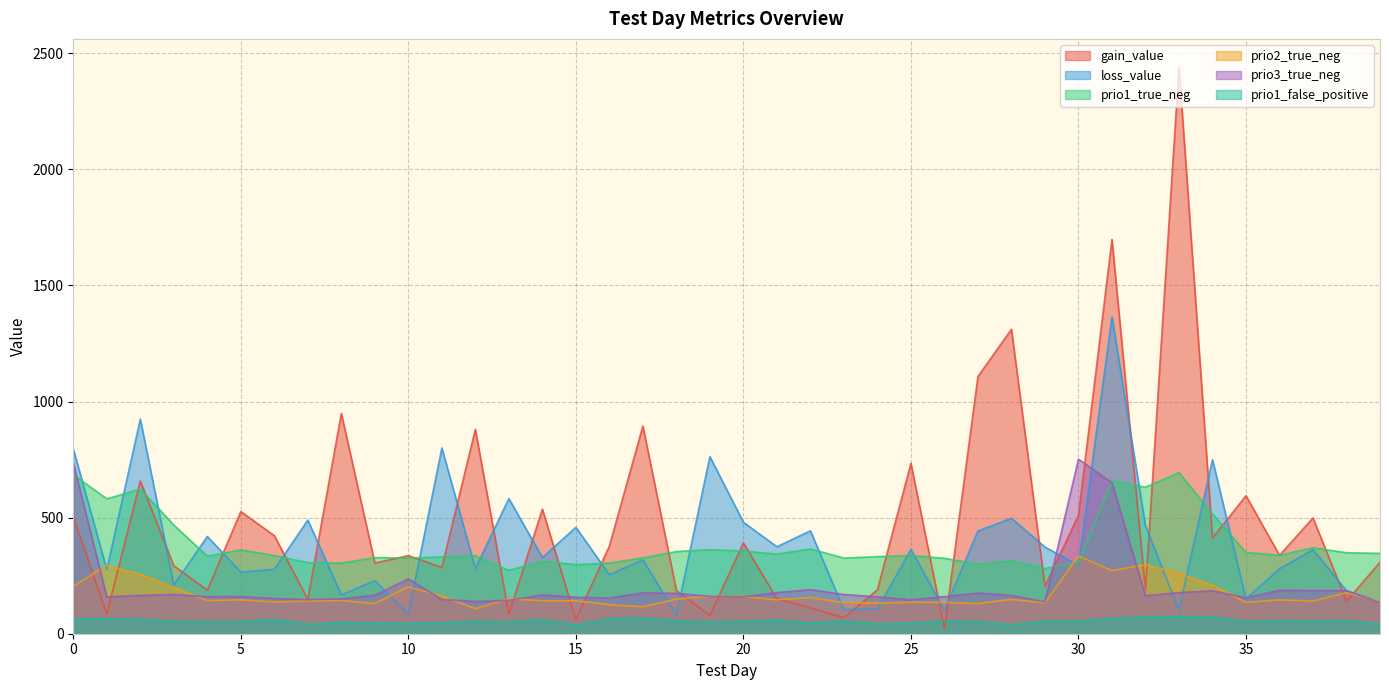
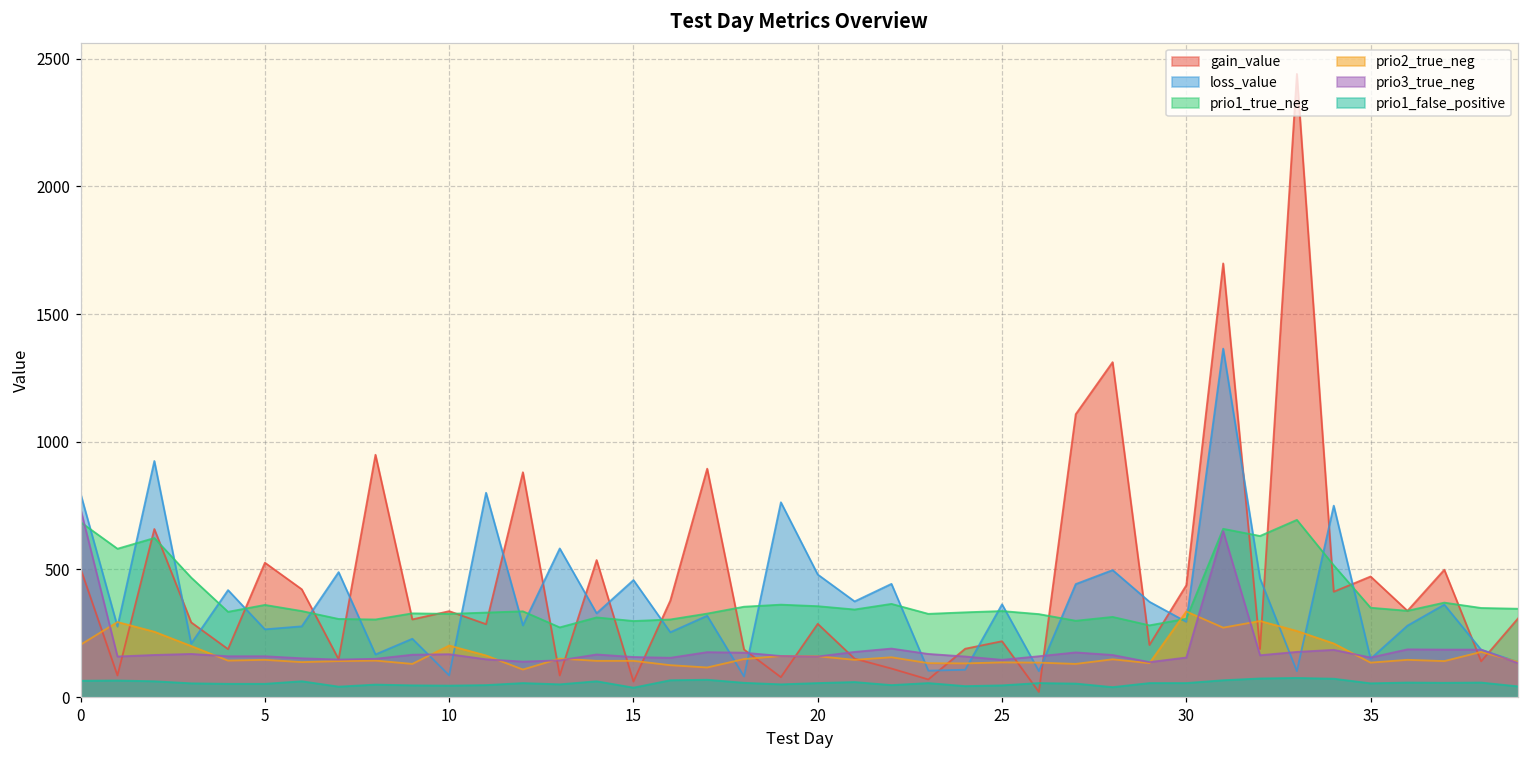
  {
    "gain_value": {
      "0": 500,
      "5": 530,
      "15": 60,
-     "20": 390,
-     "25": 730,
-     "30": 510,
-     "35": 590
+     "20": 290,
+     "25": 220,
+     "30": 440,
+     "35": 470
    },
    "prio2_true_neg": {
      "0": 210,
      "5": 150,
      "10": 200,
      "15": 140,
      "30": 340,
      "35": 140
    },
    "prio3_true_neg": {
      "0": 740,
      "5": 160,
-     "10": 240,
+     "10": 170,
      "15": 160,
-     "30": 750
+     "30": 160
    }
  }
